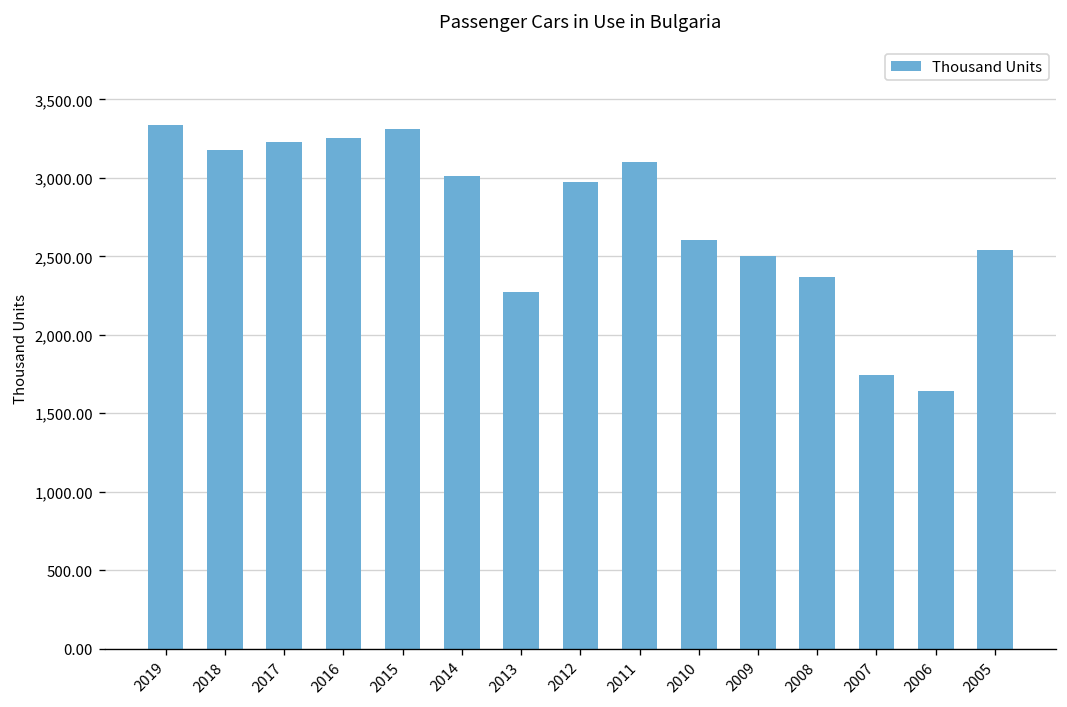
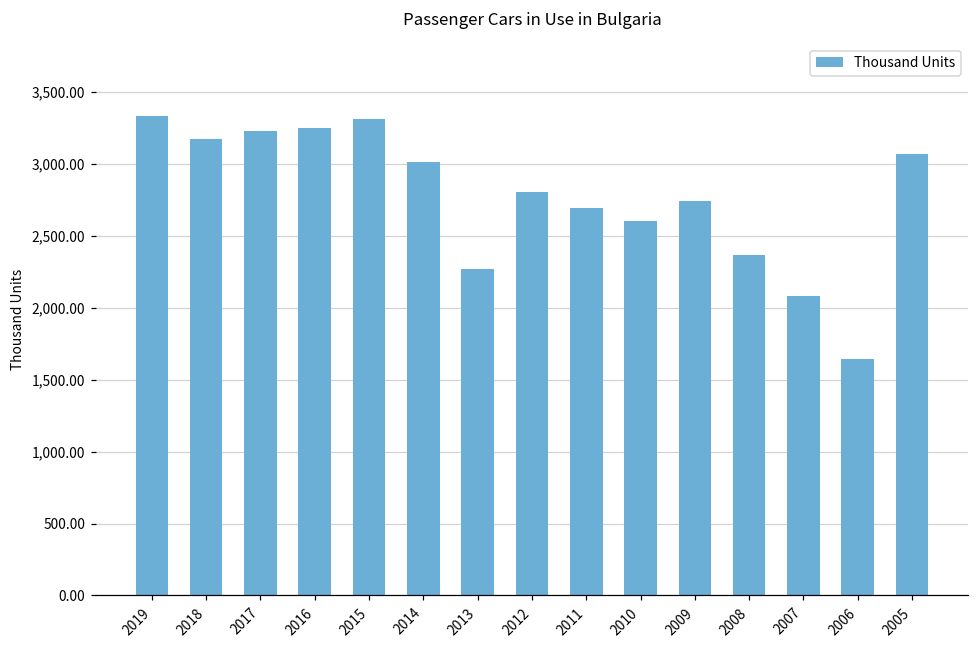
  {
    "2019": "3,340",
    "2018": "3,180",
    "2017": "3,230",
    "2016": "3,250",
    "2015": "3,310",
    "2014": "3,010",
    "2013": "2,270",
-   "2012": "2,970",
-   "2011": "3,100",
+   "2012": "2,810",
+   "2011": "2,690",
    "2010": "2,600",
-   "2009": "2,500",
+   "2009": "2,750",
    "2008": "2,370",
-   "2007": "1,740",
+   "2007": "2,080",
    "2006": "1,640",
-   "2005": "2,540"
+   "2005": "3,070"
  }
